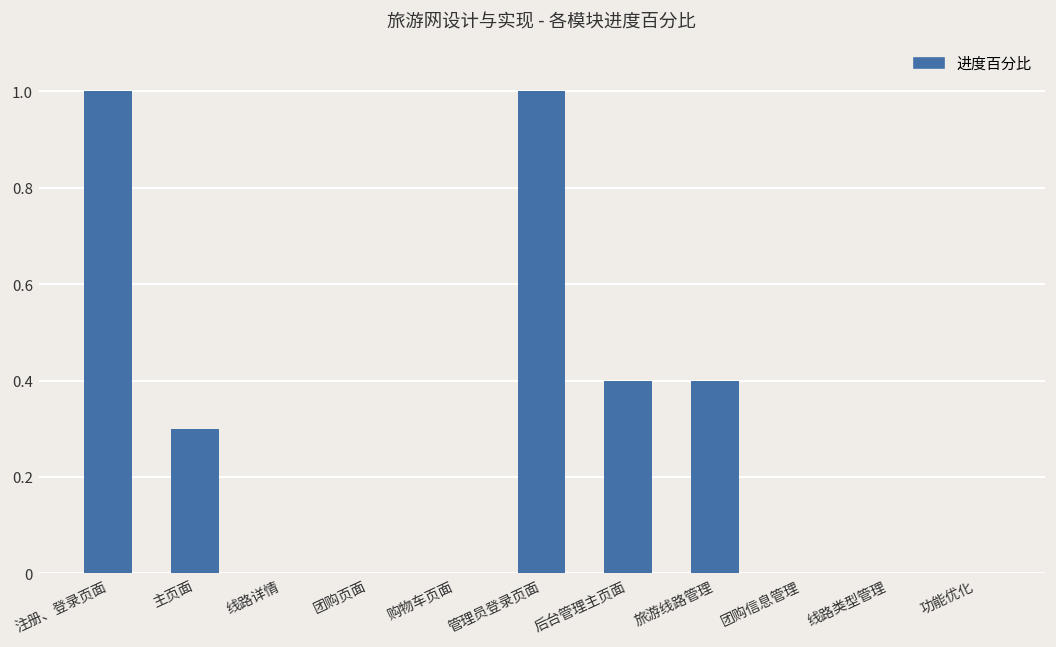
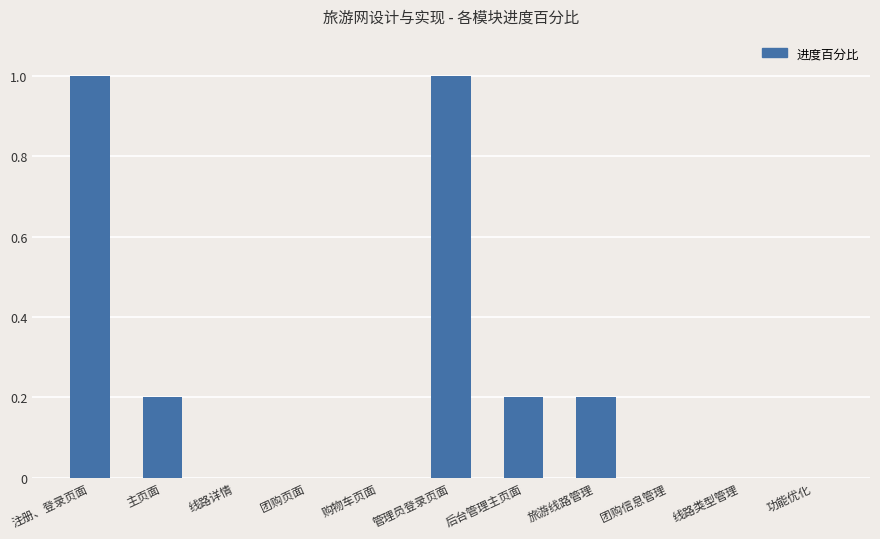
  {
    "注册、登录页面": 1.0,
-   "主页面": 0.3,
+   "主页面": 0.2,
    "线路详情": 0.0,
    "团购页面": 0.0,
    "购物车页面": 0.0,
    "管理员登录页面": 1.0,
-   "后台管理主页面": 0.4,
-   "旅游线路管理": 0.4,
+   "后台管理主页面": 0.2,
+   "旅游线路管理": 0.2,
    "团购信息管理": 0.0,
    "线路类型管理": 0.0,
    "功能优化": 0.0
  }
